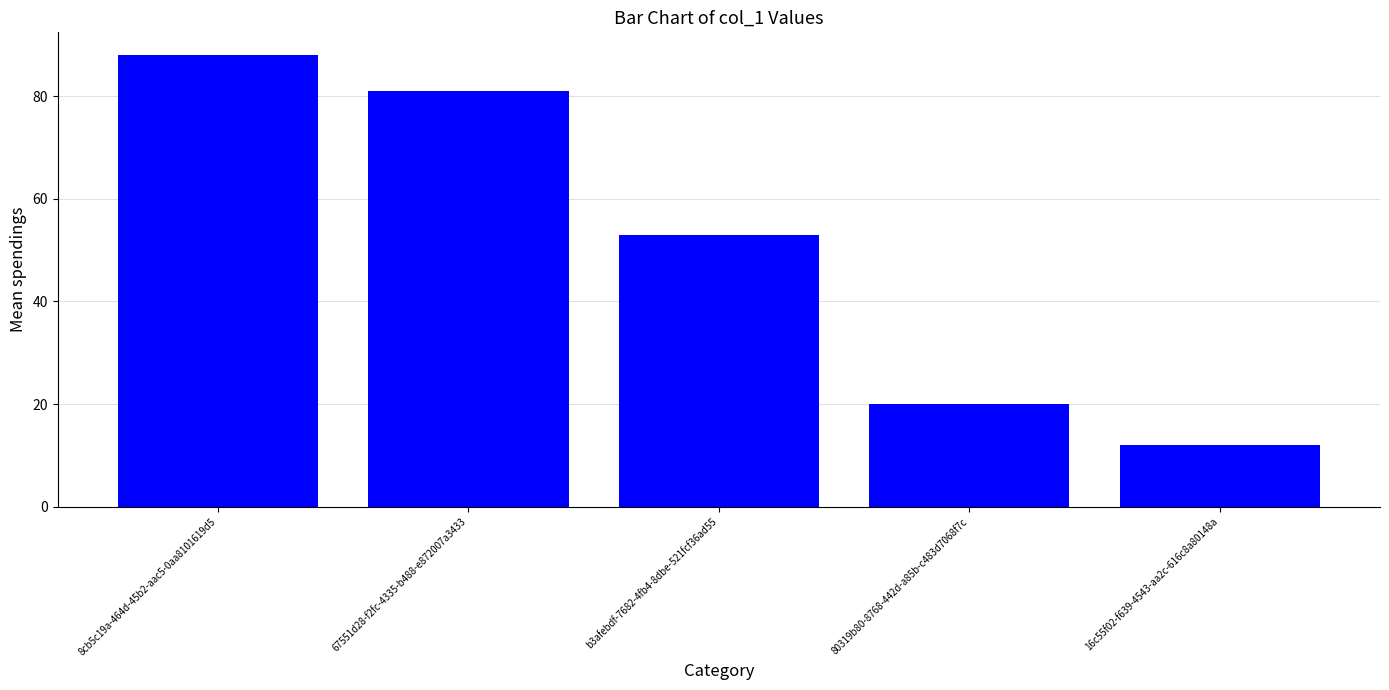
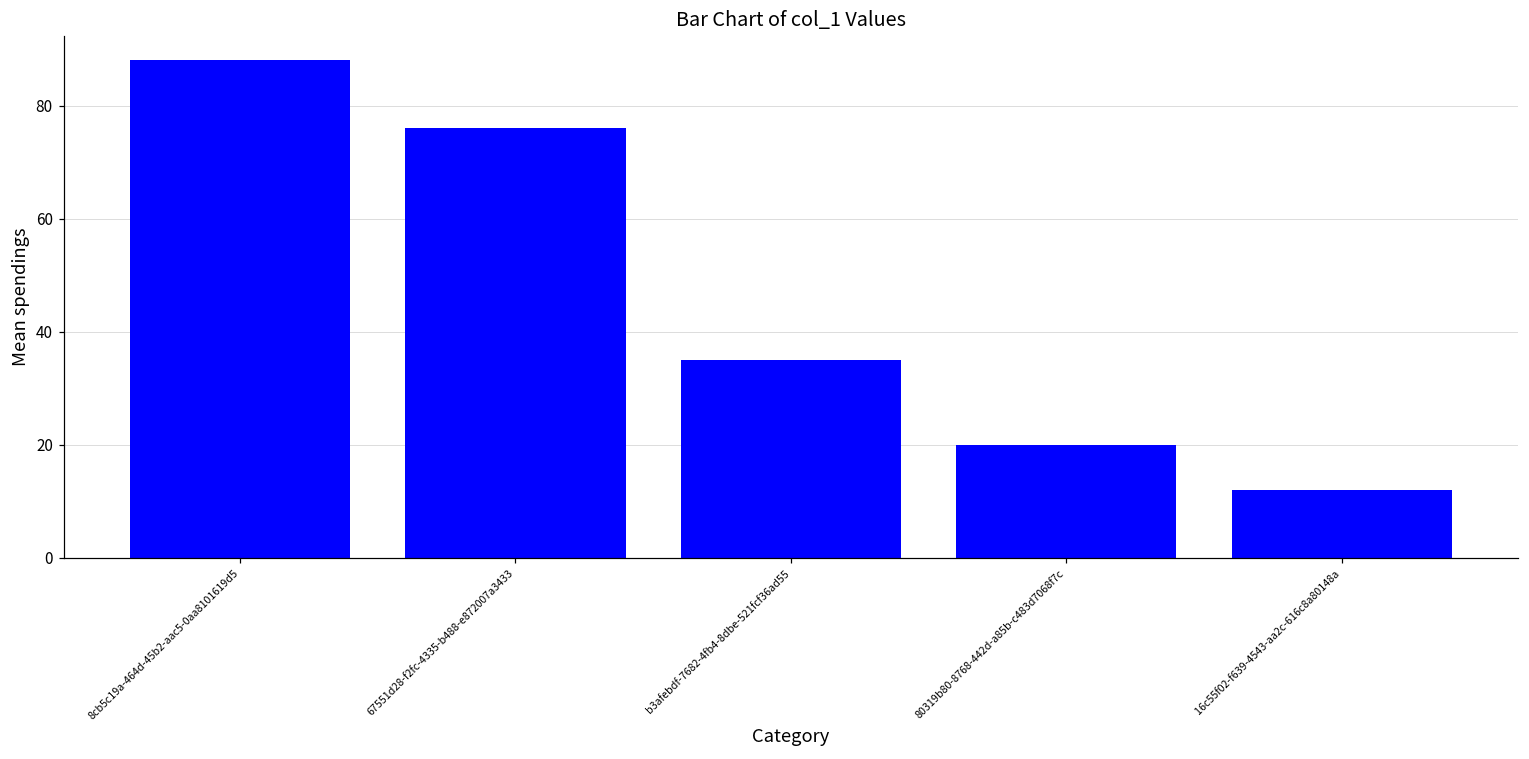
  {
    "8cb5c19a-464d-45b2-aac5-0aa8101619d5": 88,
-   "67551d28-f2fc-4335-b488-e872007a3433": 81,
-   "b3afebdf-7682-4fb4-8dbe-521fcf36ad55": 53,
+   "67551d28-f2fc-4335-b488-e872007a3433": 76,
+   "b3afebdf-7682-4fb4-8dbe-521fcf36ad55": 35,
    "80319b80-8768-442d-a85b-c483d7068f7c": 20,
    "16c55f02-f639-4543-aa2c-616c8a80148a": 12
  }
